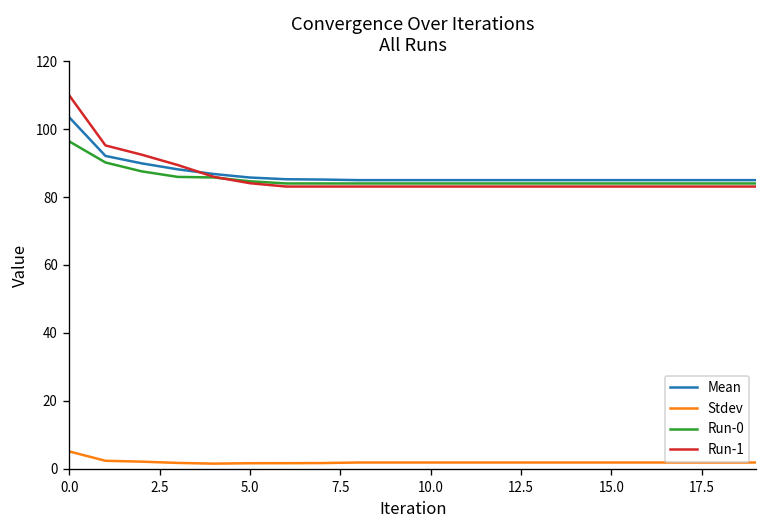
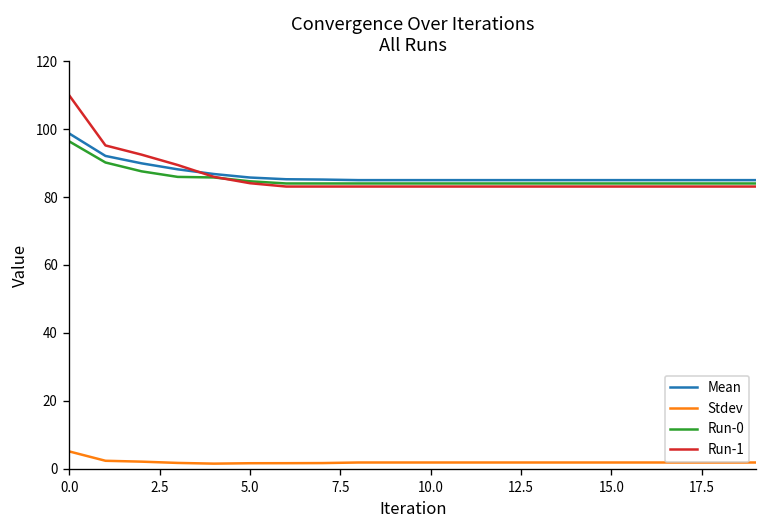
  {
    "Mean": {
-     "0.0": 103,
+     "0.0": 99,
      "5.0": 86,
      "10.0": 85,
      "15.0": 85
    },
    "Stdev": {
      "0.0": 5,
      "5.0": 2,
      "10.0": 2,
      "15.0": 2
    },
    "Run-0": {
      "0.0": 96,
      "10.0": 84,
      "15.0": 84
    },
    "Run-1": {
      "0.0": 110,
      "10.0": 83,
      "15.0": 83
    }
  }
